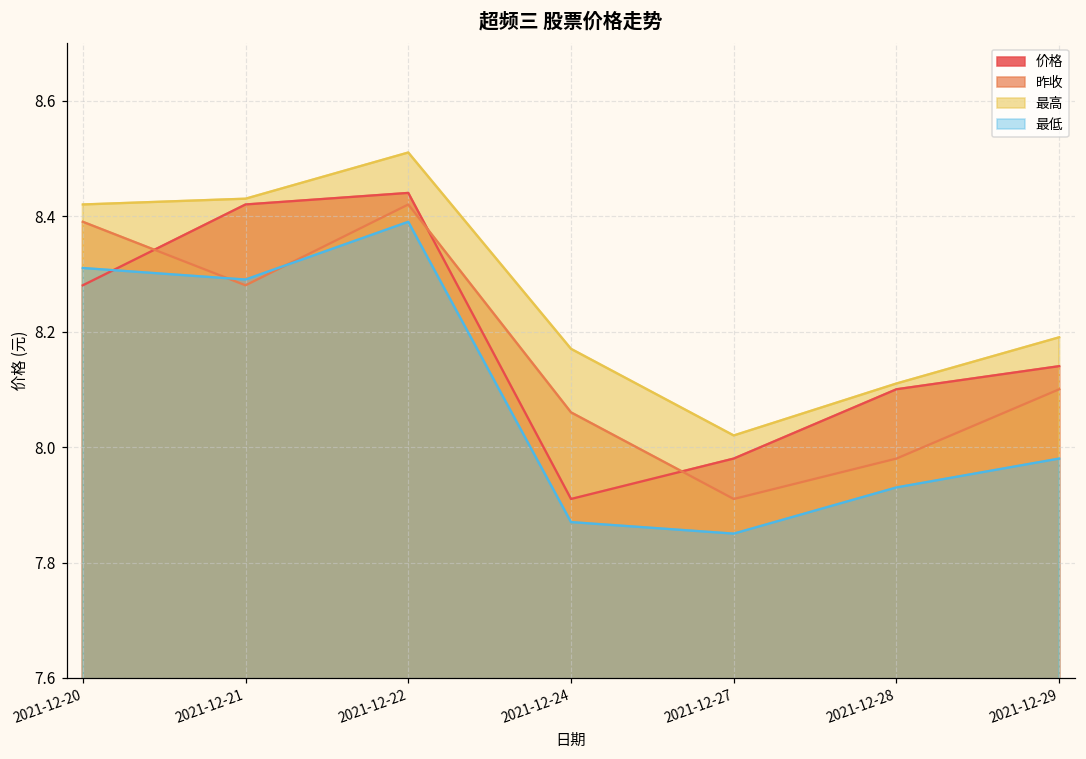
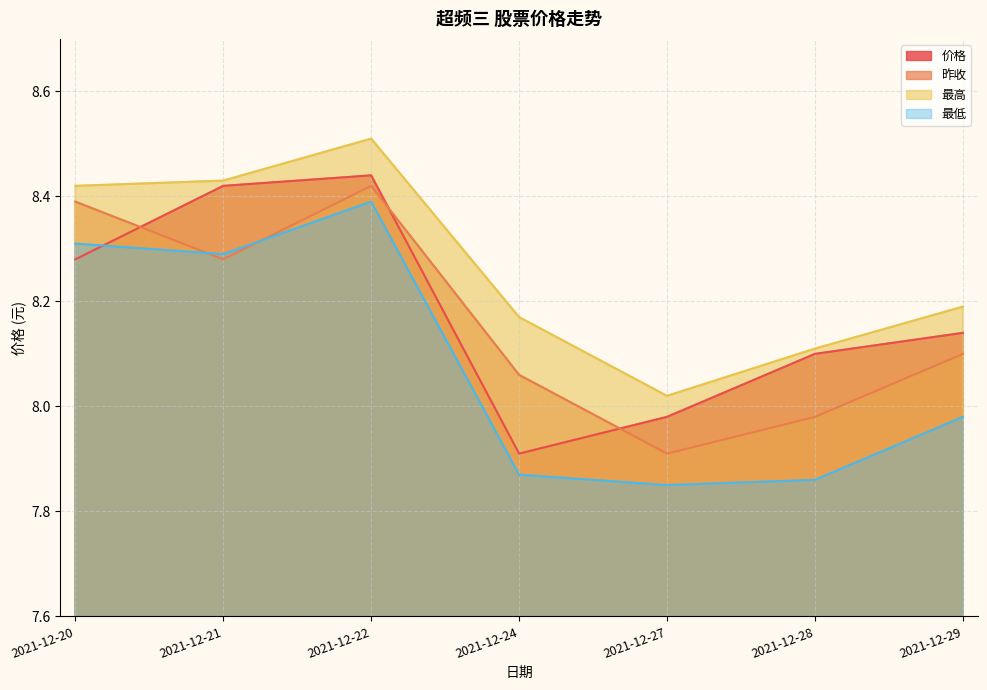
  {
    "最高": {
      "2021-12-20": 8.42,
      "2021-12-21": 8.43,
      "2021-12-22": 8.51,
      "2021-12-24": 8.17,
      "2021-12-27": 8.02,
      "2021-12-28": 8.11,
      "2021-12-29": 8.19
    },
    "最低": {
      "2021-12-20": 8.31,
      "2021-12-21": 8.29,
      "2021-12-22": 8.39,
      "2021-12-24": 7.87,
      "2021-12-27": 7.85,
-     "2021-12-28": 7.93,
+     "2021-12-28": 7.86,
      "2021-12-29": 7.98
    }
  }
